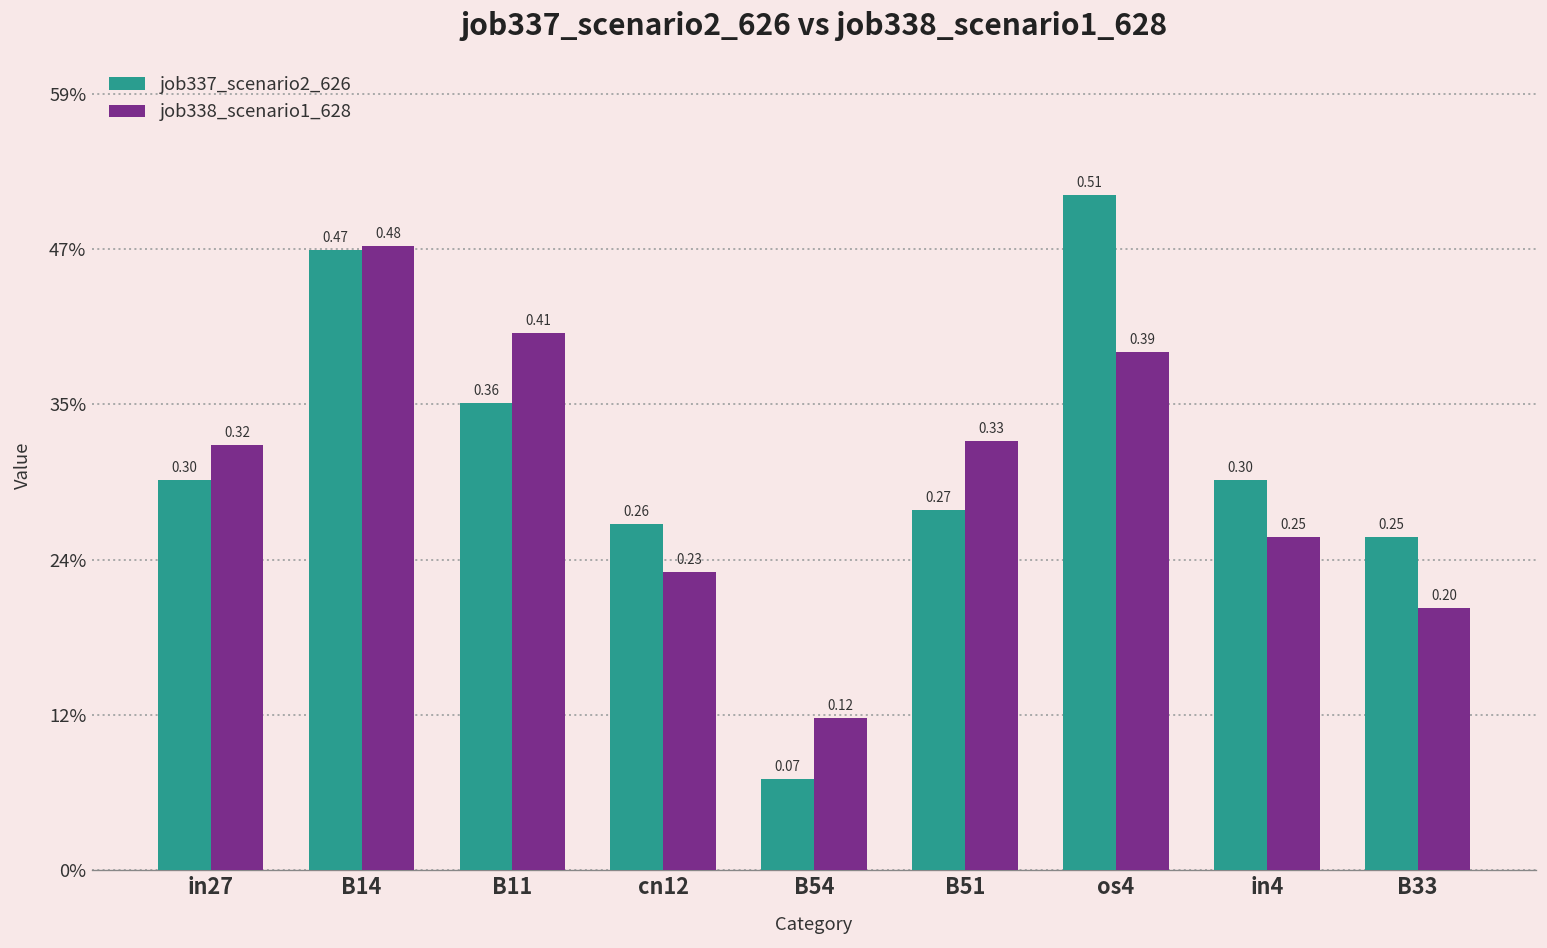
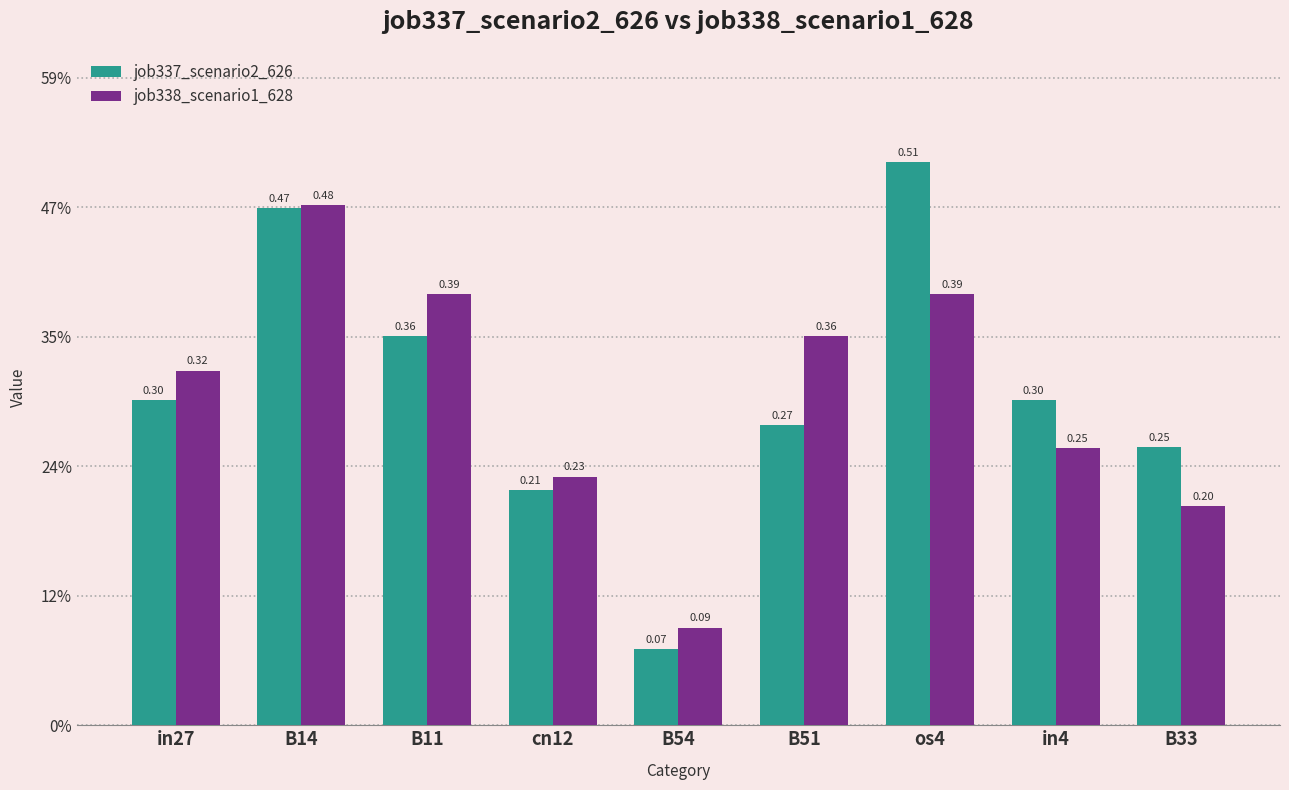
  {
    "job337_scenario2_626": {
      "in27": 0.30,
      "B14": 0.47,
      "B11": 0.36,
-     "cn12": 0.26,
+     "cn12": 0.21,
      "B54": 0.07,
      "B51": 0.27,
      "os4": 0.51,
      "in4": 0.30,
      "B33": 0.25
    },
    "job338_scenario1_628": {
      "in27": 0.32,
      "B14": 0.48,
-     "B11": 0.41,
+     "B11": 0.39,
      "cn12": 0.23,
-     "B54": 0.12,
-     "B51": 0.33,
+     "B54": 0.09,
+     "B51": 0.36,
      "os4": 0.39,
      "in4": 0.25,
      "B33": 0.20
    }
  }
